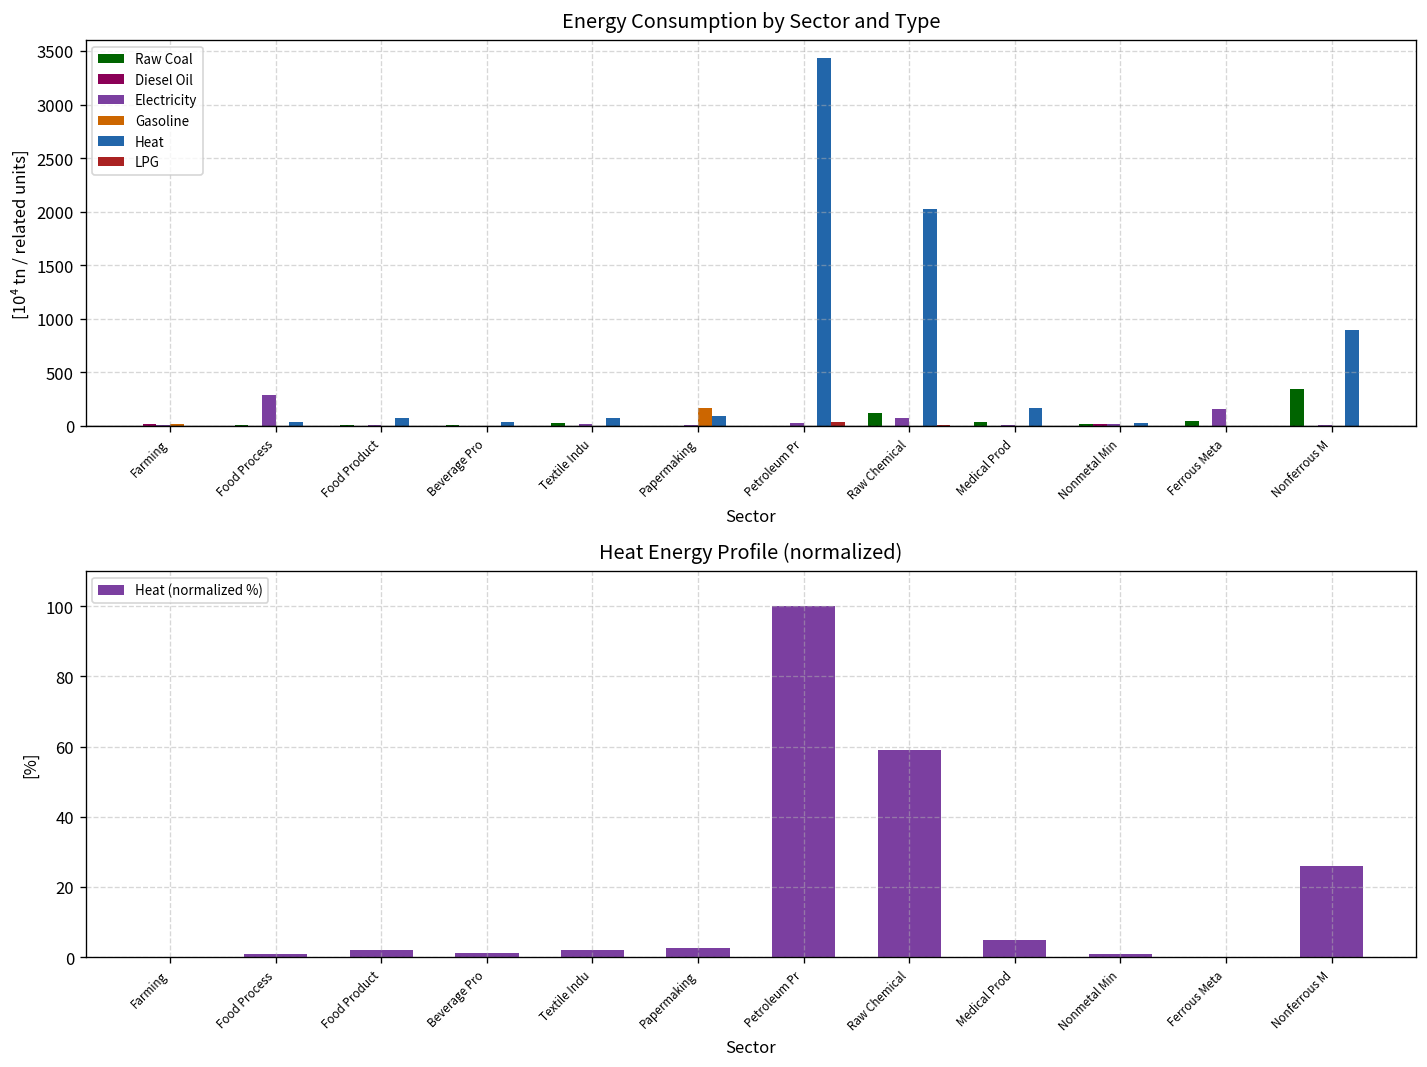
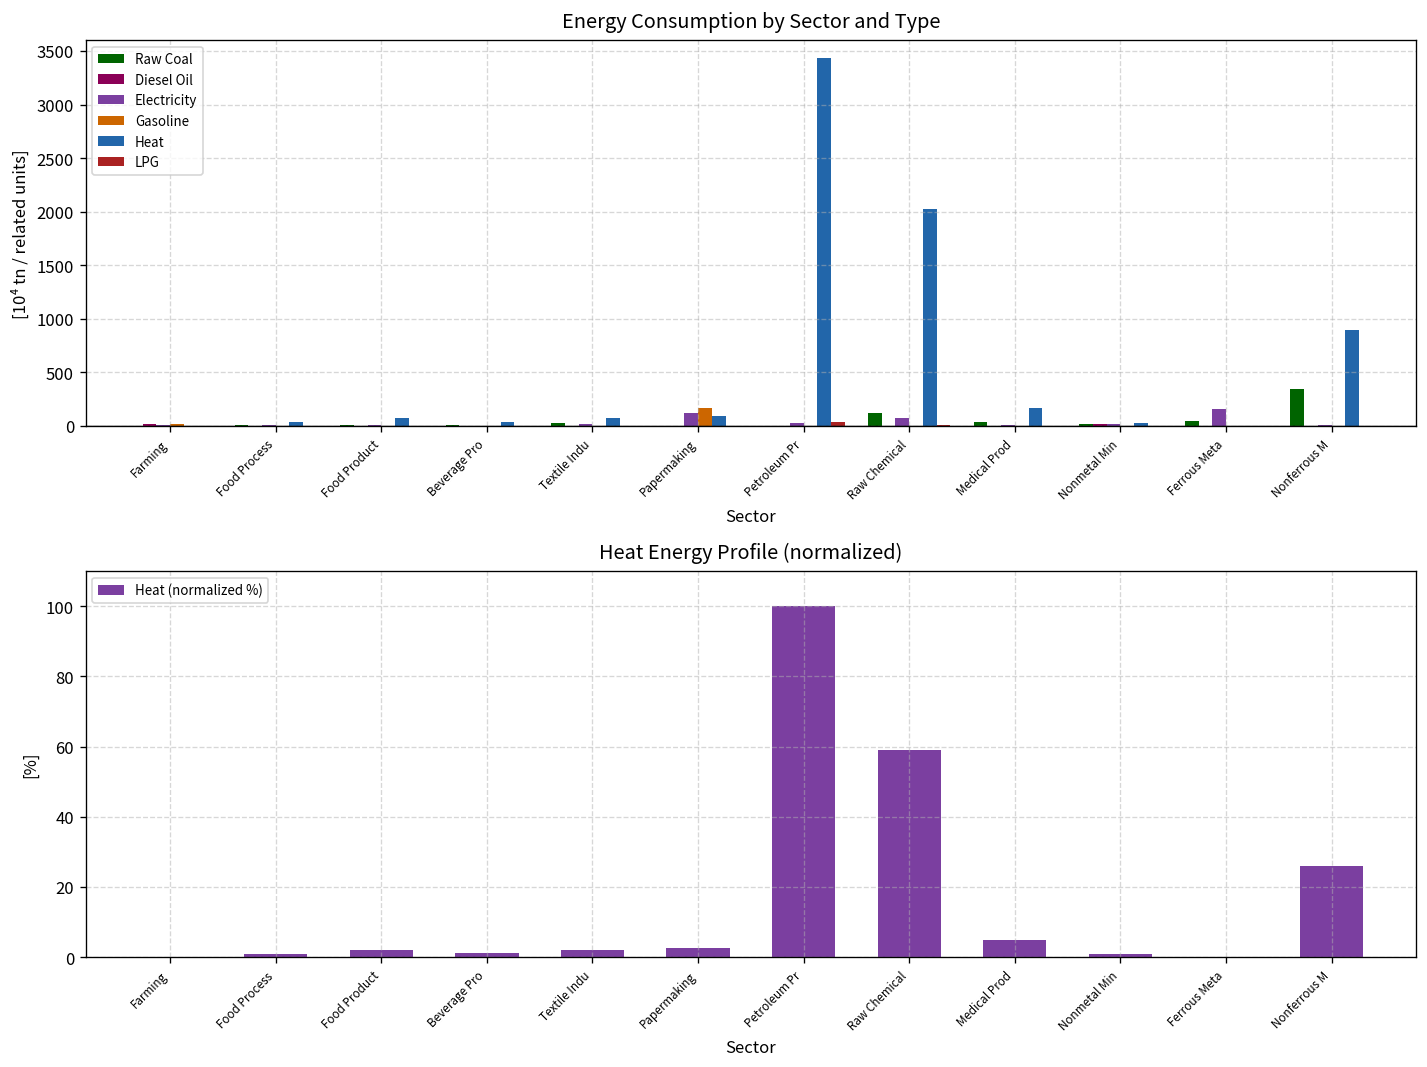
  {
    "Energy Consumption by Sector and Type": {
      "Raw Coal": {
        "Textile Indu": 0,
        "Raw Chemical": 100,
        "Medical Prod": 0,
        "Ferrous Meta": 0,
        "Nonferrous M": 300
      },
      "Electricity": {
-       "Food Process": 300,
-       "Papermaking": 0,
+       "Food Process": 0,
+       "Papermaking": 100,
        "Raw Chemical": 100,
        "Ferrous Meta": 200
      },
      "Gasoline": {
        "Papermaking": 200
      },
      "Heat": {
        "Farming": 0,
        "Food Process": 0,
        "Food Product": 100,
        "Beverage Pro": 0,
        "Textile Indu": 100,
        "Papermaking": 100,
        "Petroleum Pr": 3400,
        "Raw Chemical": 2000,
        "Medical Prod": 200,
        "Nonmetal Min": 0,
        "Nonferrous M": 900
      },
      "LPG": {
        "Petroleum Pr": 0
      }
    },
    "Heat Energy Profile (normalized)": {
      "Farming": 0,
      "Food Process": 1,
      "Food Product": 2,
      "Beverage Pro": 1,
      "Textile Indu": 2,
      "Papermaking": 3,
      "Petroleum Pr": 100,
      "Raw Chemical": 59,
      "Medical Prod": 5,
      "Nonmetal Min": 1,
      "Nonferrous M": 26
    }
  }
